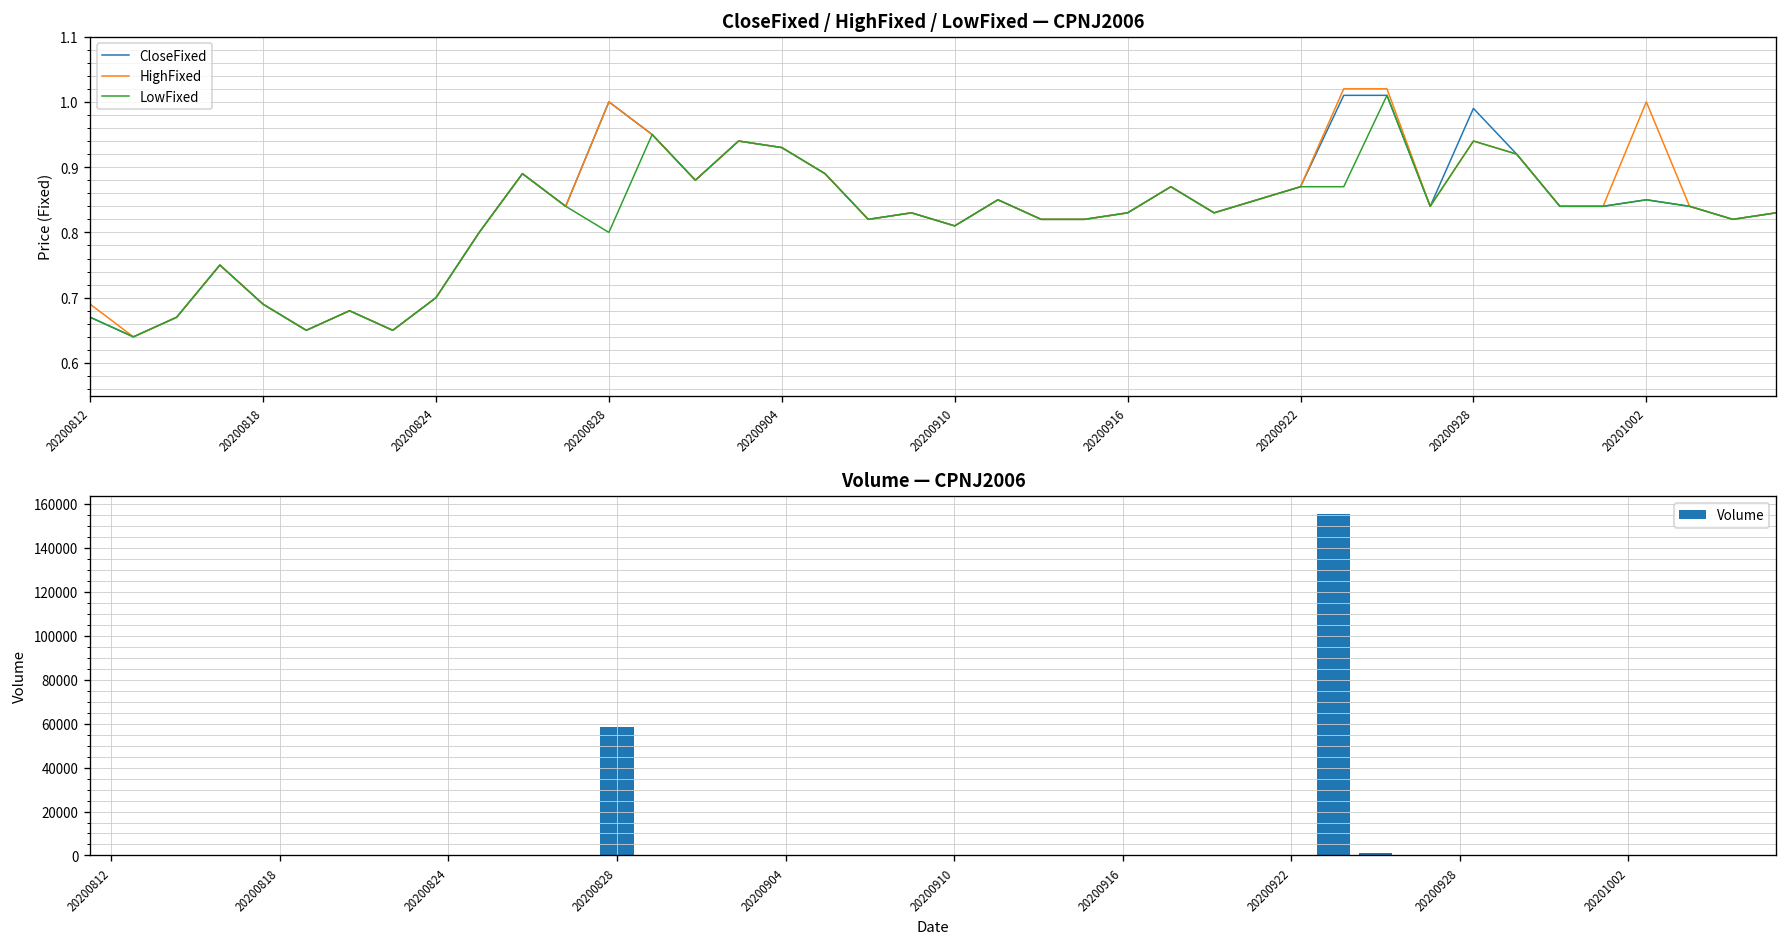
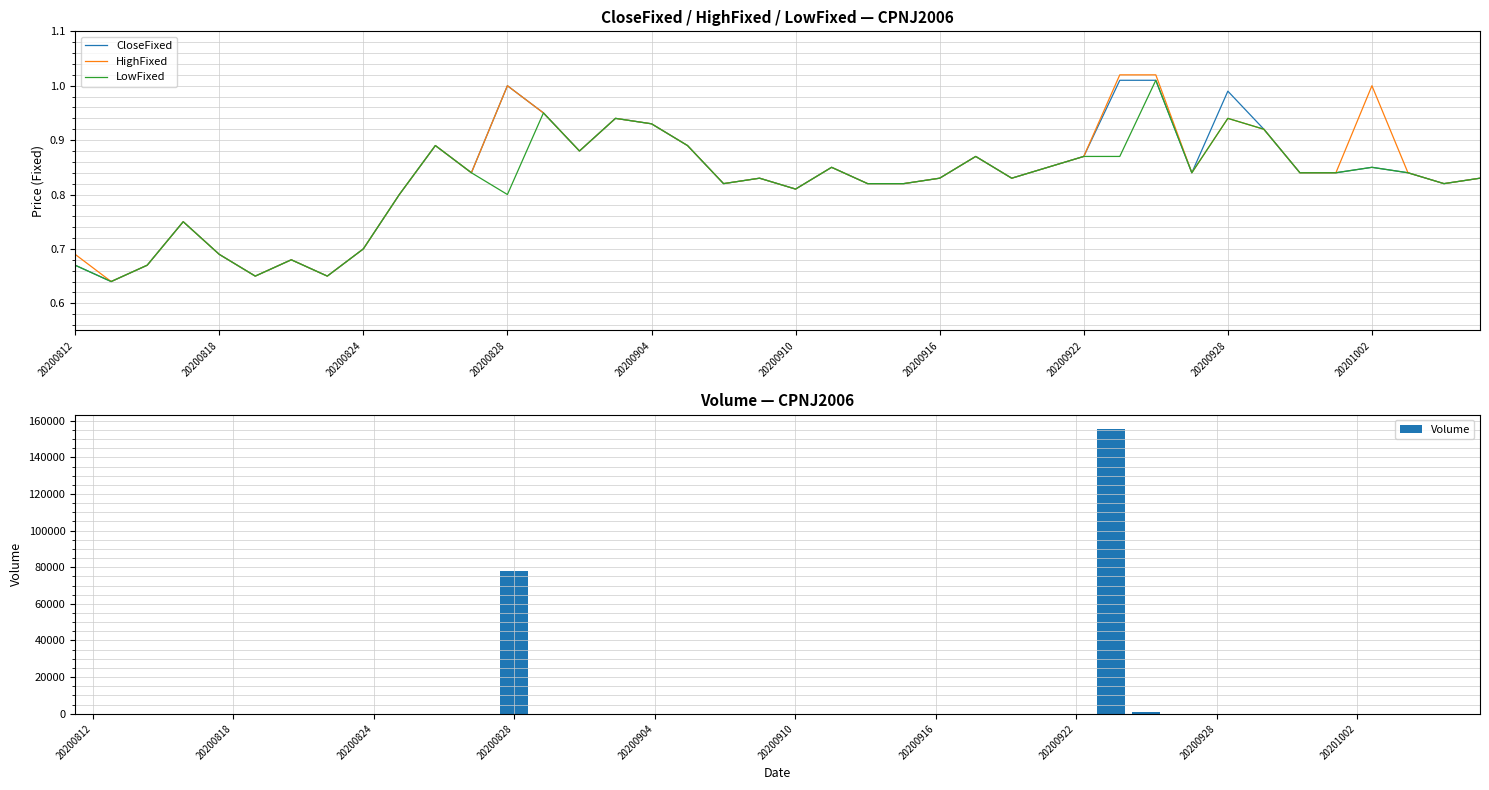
  {
    "CloseFixed / HighFixed / LowFixed — CPNJ2006": {
      "CloseFixed": {
        "20200928": 0.99
      },
      "HighFixed": {
        "20200812": 0.69,
        "20201002": 1.00
      },
      "LowFixed": {
        "20200828": 0.80
      }
    },
    "Volume — CPNJ2006": {
      "20200812": 0,
      "20200818": 0,
      "20200824": 0,
-     "20200828": 58000,
+     "20200828": 78000,
      "20200904": 0,
      "20200910": 0,
      "20200916": 0,
      "20200922": 0,
      "20200928": 0,
      "20201002": 0
    }
  }
